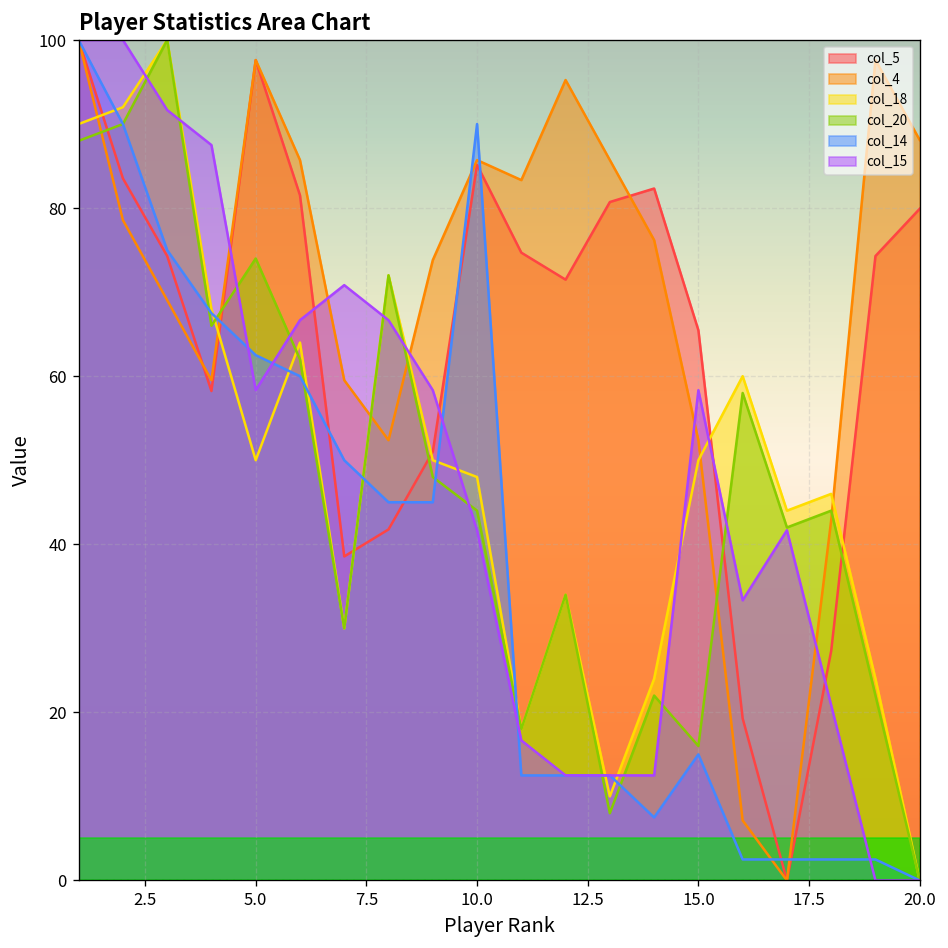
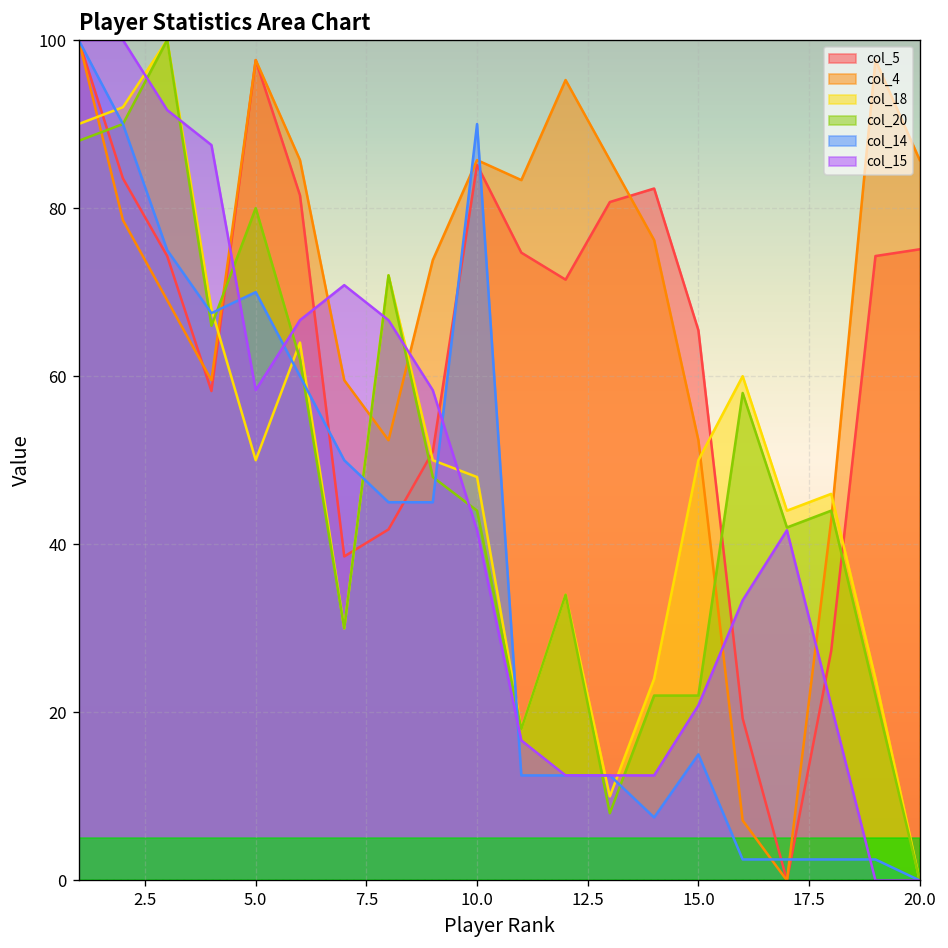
  {
    "col_5": {
      "10.0": 85,
      "15.0": 65,
-     "20.0": 80
+     "20.0": 75
    },
    "col_4": {
      "10.0": 86,
      "15.0": 52,
-     "20.0": 88
+     "20.0": 86
    },
    "col_18": {
      "5.0": 50,
      "10.0": 48,
      "15.0": 50
    },
    "col_20": {
-     "5.0": 74,
+     "5.0": 80,
      "10.0": 44,
-     "15.0": 16
+     "15.0": 22
    },
    "col_14": {
-     "5.0": 63,
+     "5.0": 70,
      "10.0": 90,
      "15.0": 15
    },
    "col_15": {
      "5.0": 58,
      "10.0": 42,
-     "15.0": 58
+     "15.0": 21
    }
  }
